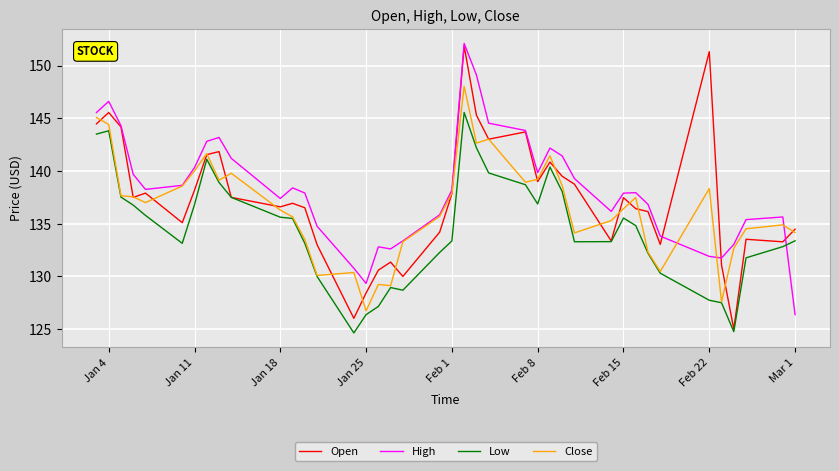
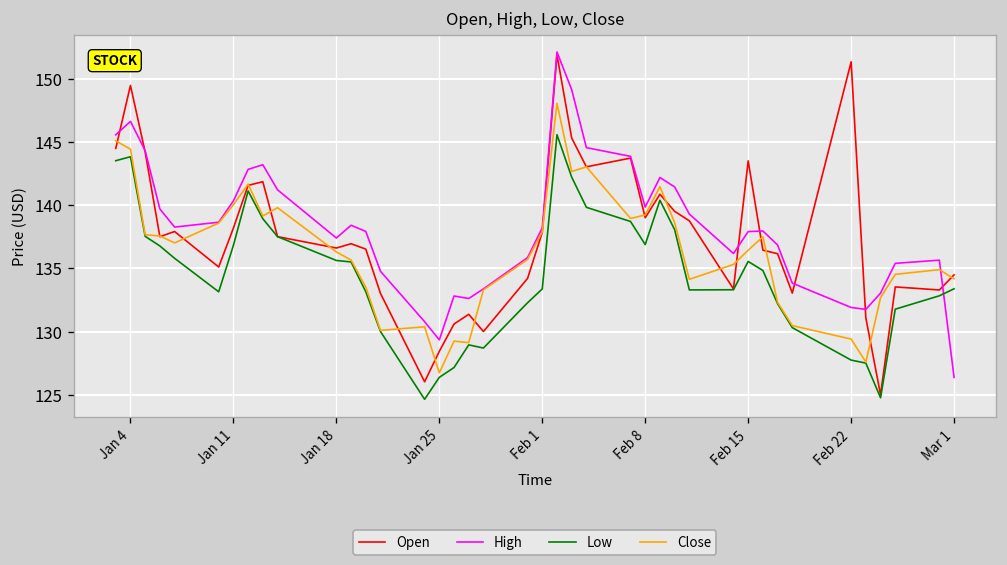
  {
    "Open": {
-     "Jan 4": 145.6,
+     "Jan 4": 149.5,
      "Jan 11": 138.2,
      "Jan 18": 136.6,
      "Jan 25": 128.4,
-     "Feb 15": 137.5,
+     "Feb 15": 143.5,
      "Feb 22": 151.3,
      "Mar 1": 134.5
    },
    "High": {
      "Jan 4": 146.6,
      "Jan 11": 140.3,
      "Jan 18": 137.4,
      "Jan 25": 129.3,
      "Feb 1": 138.2,
      "Feb 8": 139.8,
      "Feb 15": 137.9,
      "Feb 22": 131.9,
      "Mar 1": 126.4
    },
    "Low": {
      "Jan 4": 143.8,
      "Jan 11": 136.8,
      "Jan 18": 135.6,
      "Jan 25": 126.4,
      "Feb 1": 133.4,
      "Feb 8": 136.9,
      "Feb 15": 135.5,
      "Feb 22": 127.7,
      "Mar 1": 133.4
    },
    "Close": {
      "Jan 4": 144.4,
      "Jan 11": 140.0,
      "Jan 18": 136.3,
      "Jan 25": 126.7,
      "Feb 15": 136.4,
-     "Feb 22": 138.3,
+     "Feb 22": 129.4,
      "Mar 1": 134.2
    }
  }
